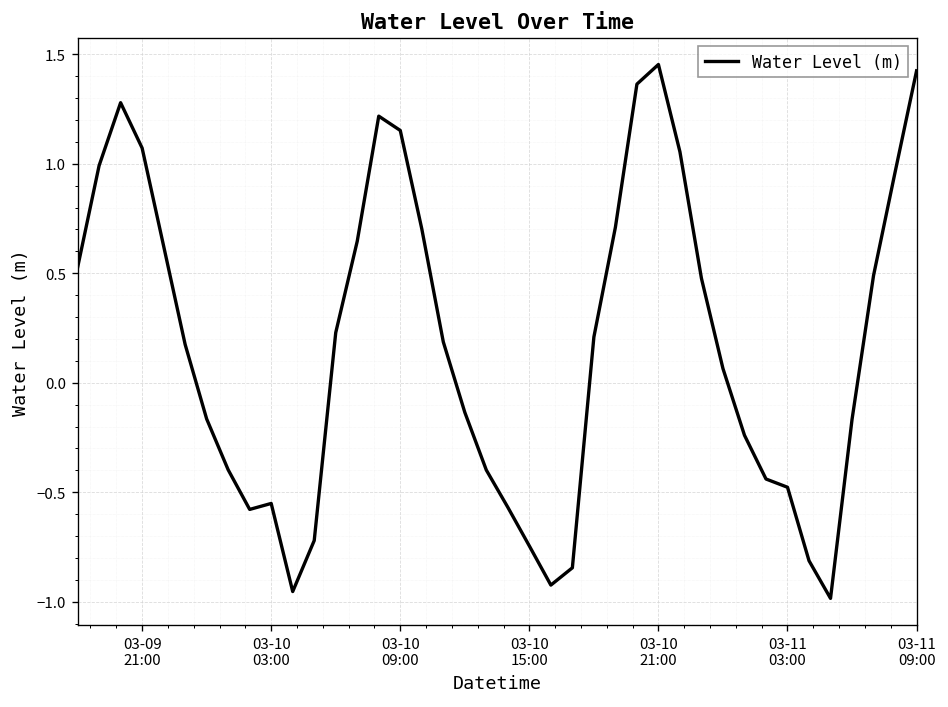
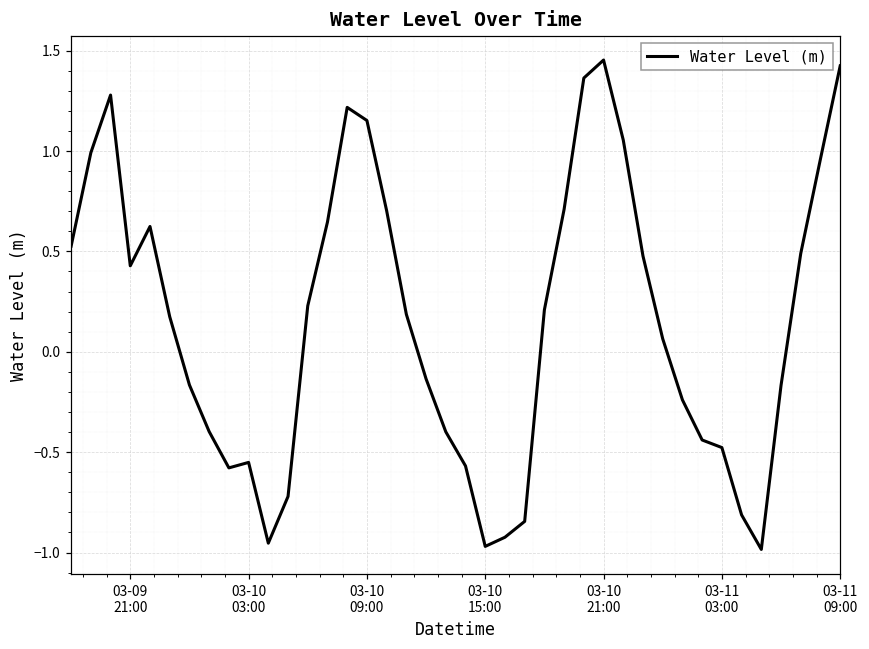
  {
-   "03-09 21:00": 1.07,
+   "03-09 21:00": 0.43,
    "03-10 03:00": -0.55,
    "03-10 09:00": 1.15,
-   "03-10 15:00": -0.75,
+   "03-10 15:00": -0.97,
    "03-10 21:00": 1.45,
    "03-11 03:00": -0.48,
    "03-11 09:00": 1.42
  }
